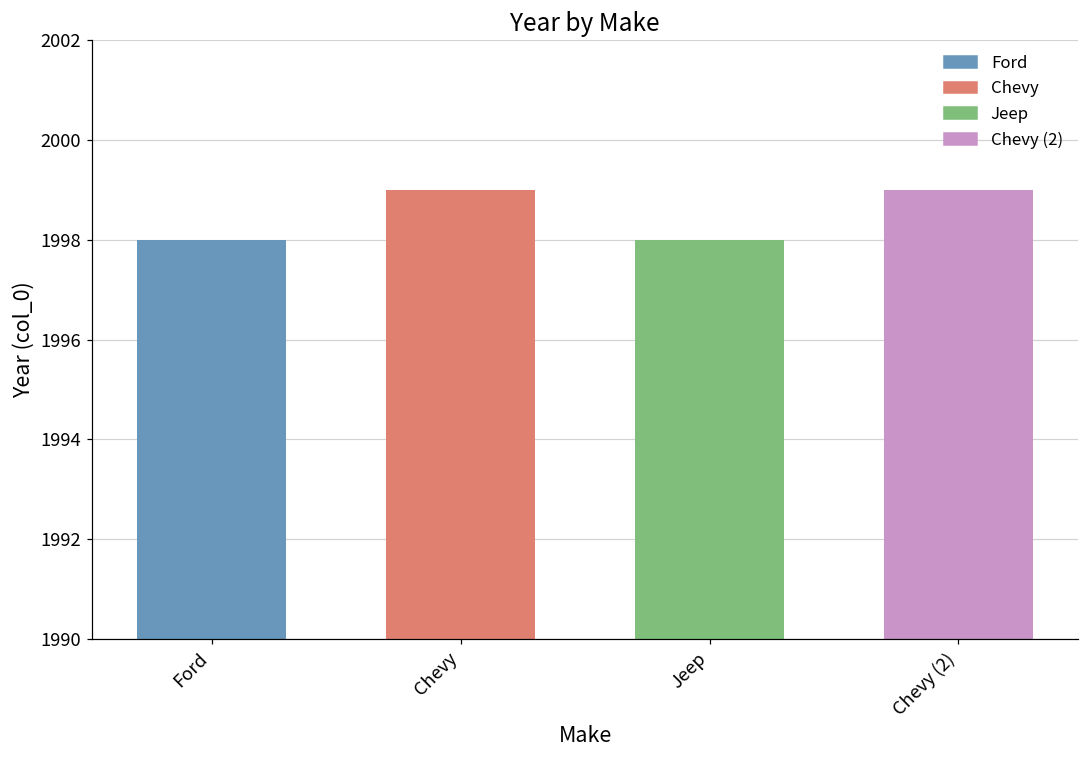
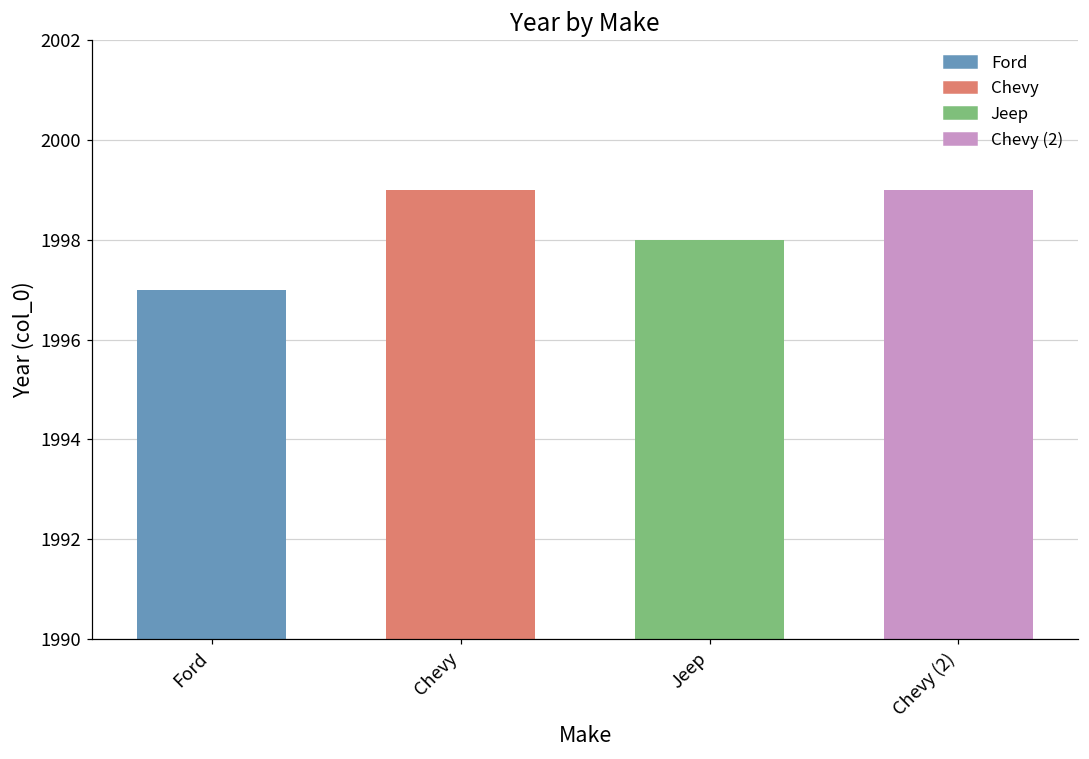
  {
-   "Ford": 1998,
+   "Ford": 1997,
    "Chevy": 1999,
    "Jeep": 1998,
    "Chevy (2)": 1999
  }
